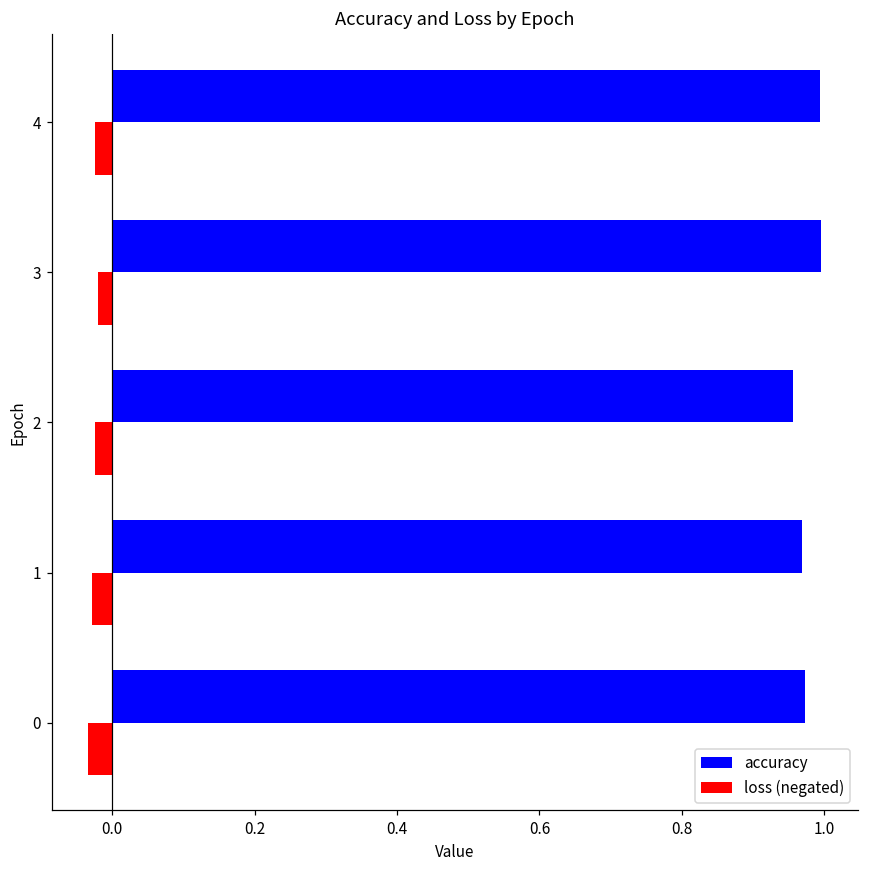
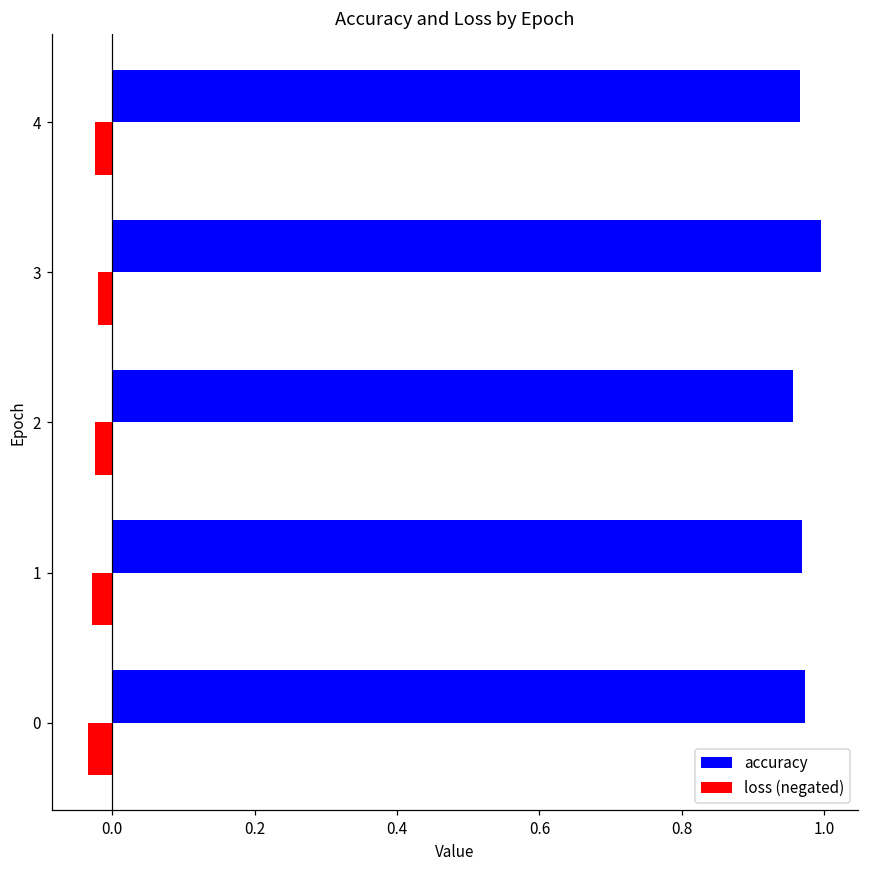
  {
    "accuracy": {
-     "4": 0.99,
+     "4": 0.97,
      "3": 1.00,
      "2": 0.96,
      "1": 0.97,
      "0": 0.97
    },
    "loss (negated)": {
      "4": -0.02,
      "3": -0.02,
      "2": -0.02,
      "1": -0.03,
      "0": -0.03
    }
  }
